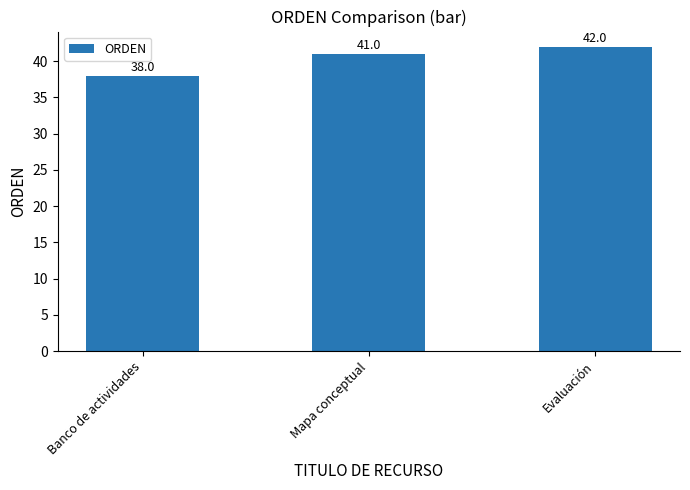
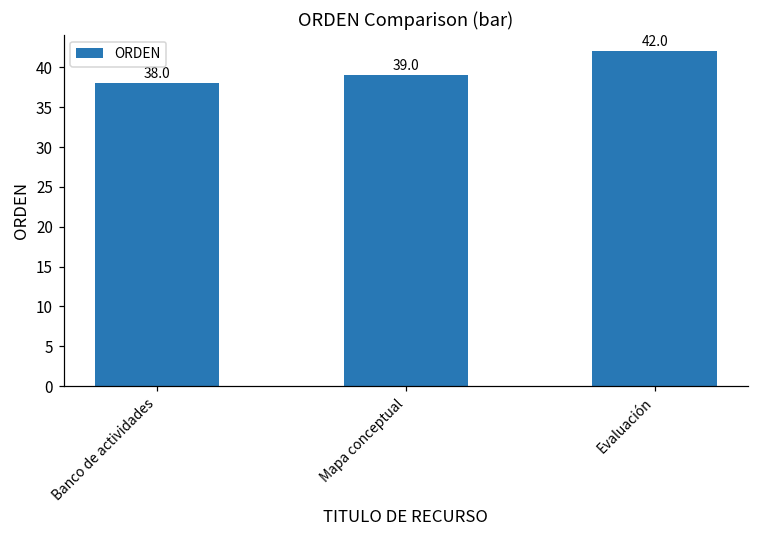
  {
-   "Mapa conceptual": 41.0,
+   "Mapa conceptual": 39.0,
    "Evaluación": 42.0
  }
